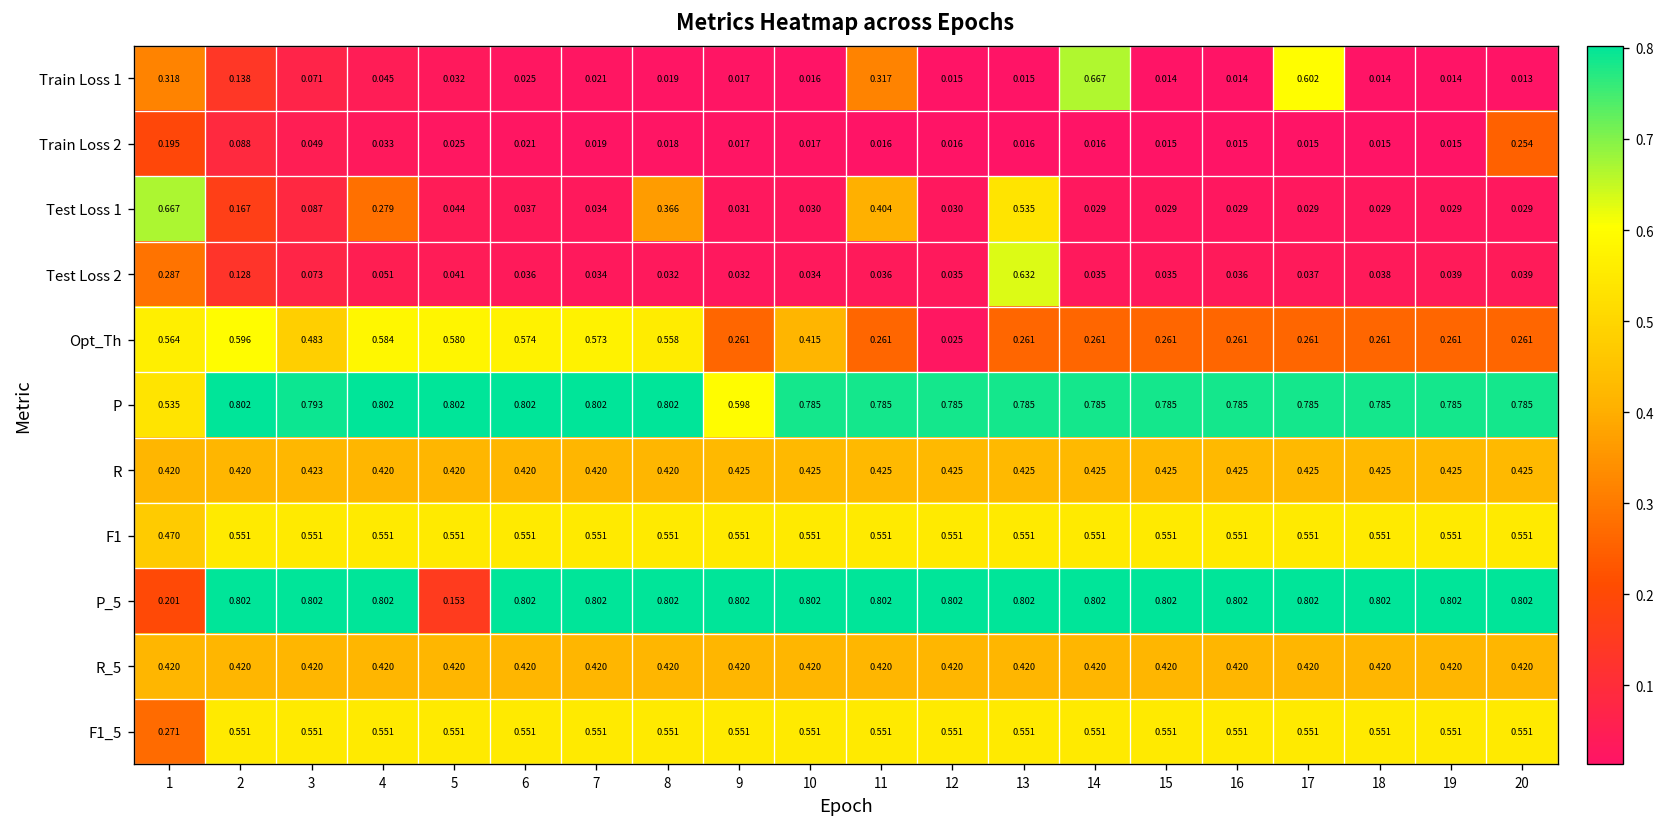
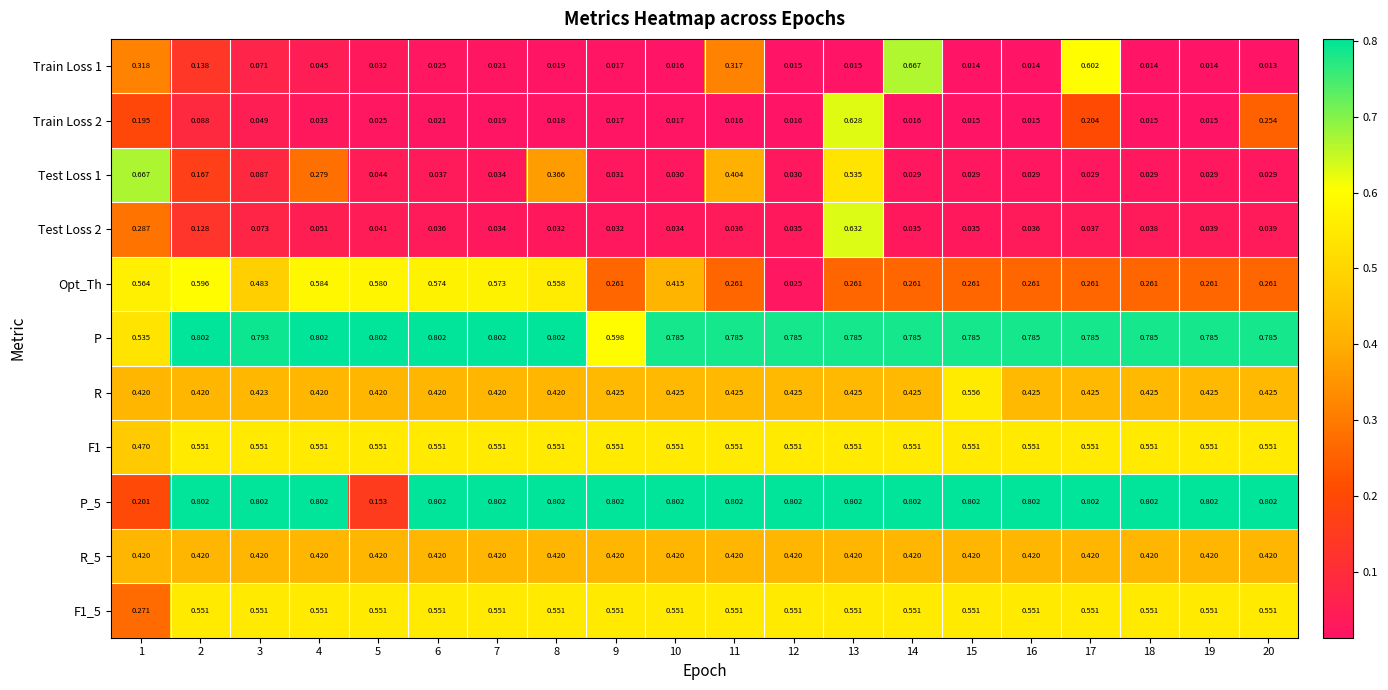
  {
    "Train Loss 2": {
      "1": 0.195,
      "2": 0.088,
      "3": 0.049,
      "4": 0.033,
      "5": 0.025,
      "6": 0.021,
      "7": 0.019,
      "8": 0.018,
      "9": 0.017,
      "10": 0.017,
      "11": 0.016,
      "12": 0.016,
-     "13": 0.016,
+     "13": 0.628,
      "14": 0.016,
      "15": 0.015,
      "16": 0.015,
-     "17": 0.015,
+     "17": 0.204,
      "18": 0.015,
      "19": 0.015,
      "20": 0.254
    },
    "R": {
      "1": 0.420,
      "2": 0.420,
      "3": 0.423,
      "4": 0.420,
      "5": 0.420,
      "6": 0.420,
      "7": 0.420,
      "8": 0.420,
      "9": 0.425,
      "10": 0.425,
      "11": 0.425,
      "12": 0.425,
      "13": 0.425,
      "14": 0.425,
-     "15": 0.425,
+     "15": 0.556,
      "16": 0.425,
      "17": 0.425,
      "18": 0.425,
      "19": 0.425,
      "20": 0.425
    }
  }
